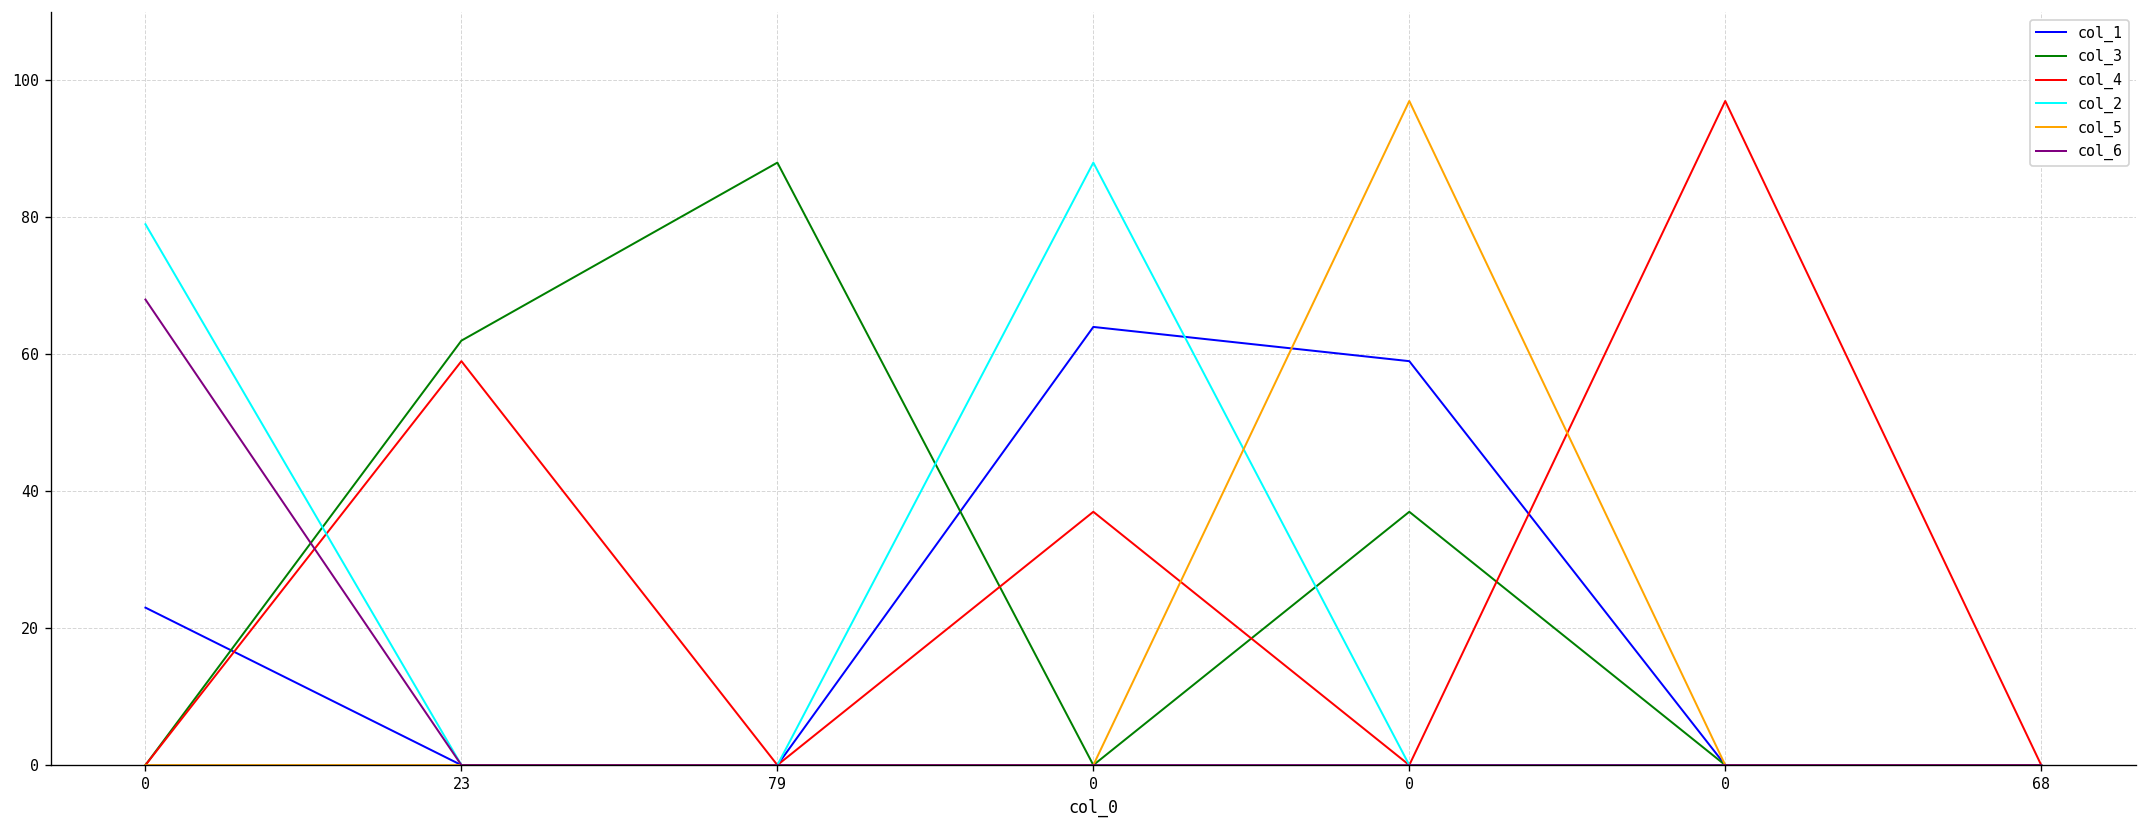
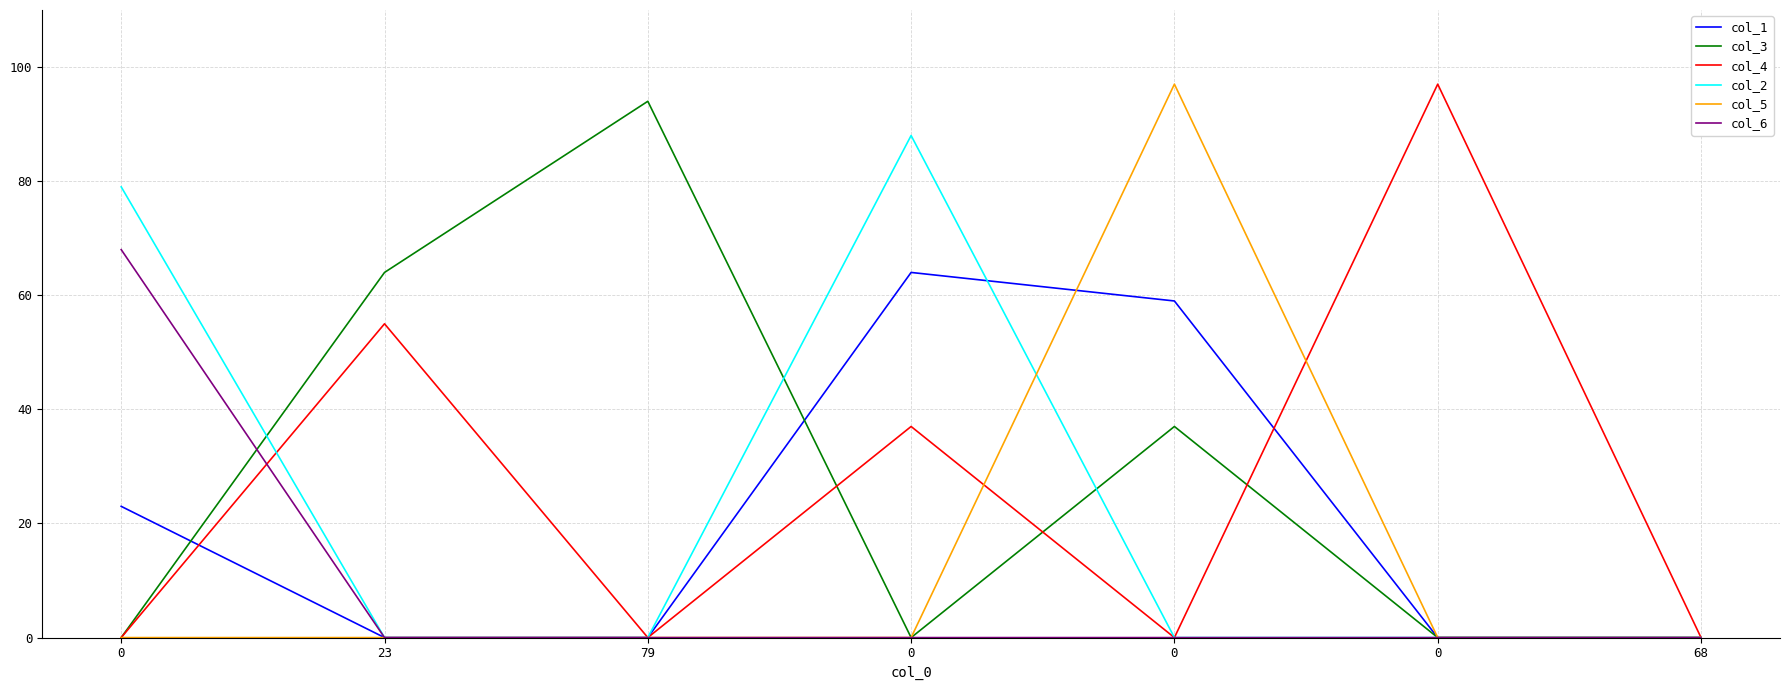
  {
    "col_3": {
-     "23": 62,
-     "79": 88
+     "23": 64,
+     "79": 94
    },
    "col_4": {
-     "23": 59
+     "23": 55
    }
  }
